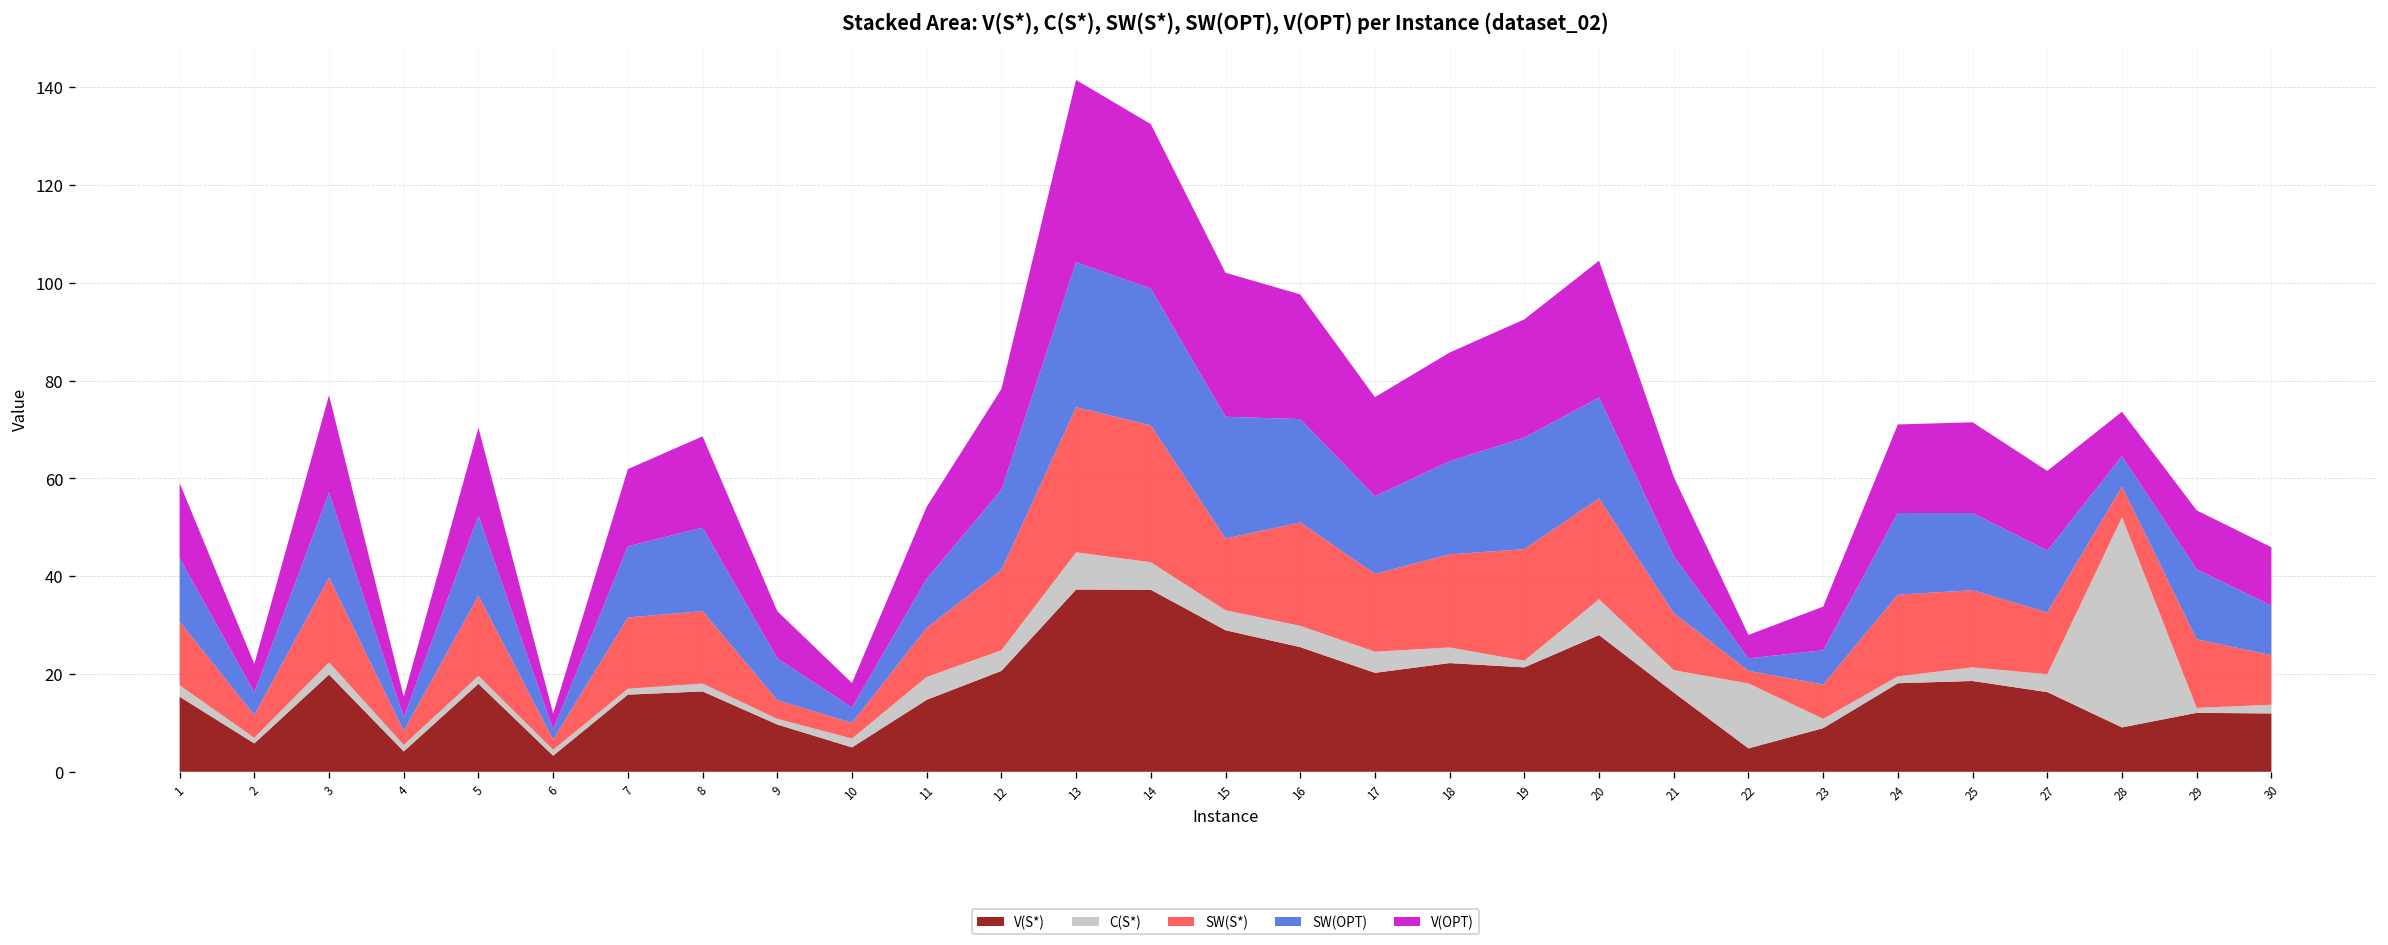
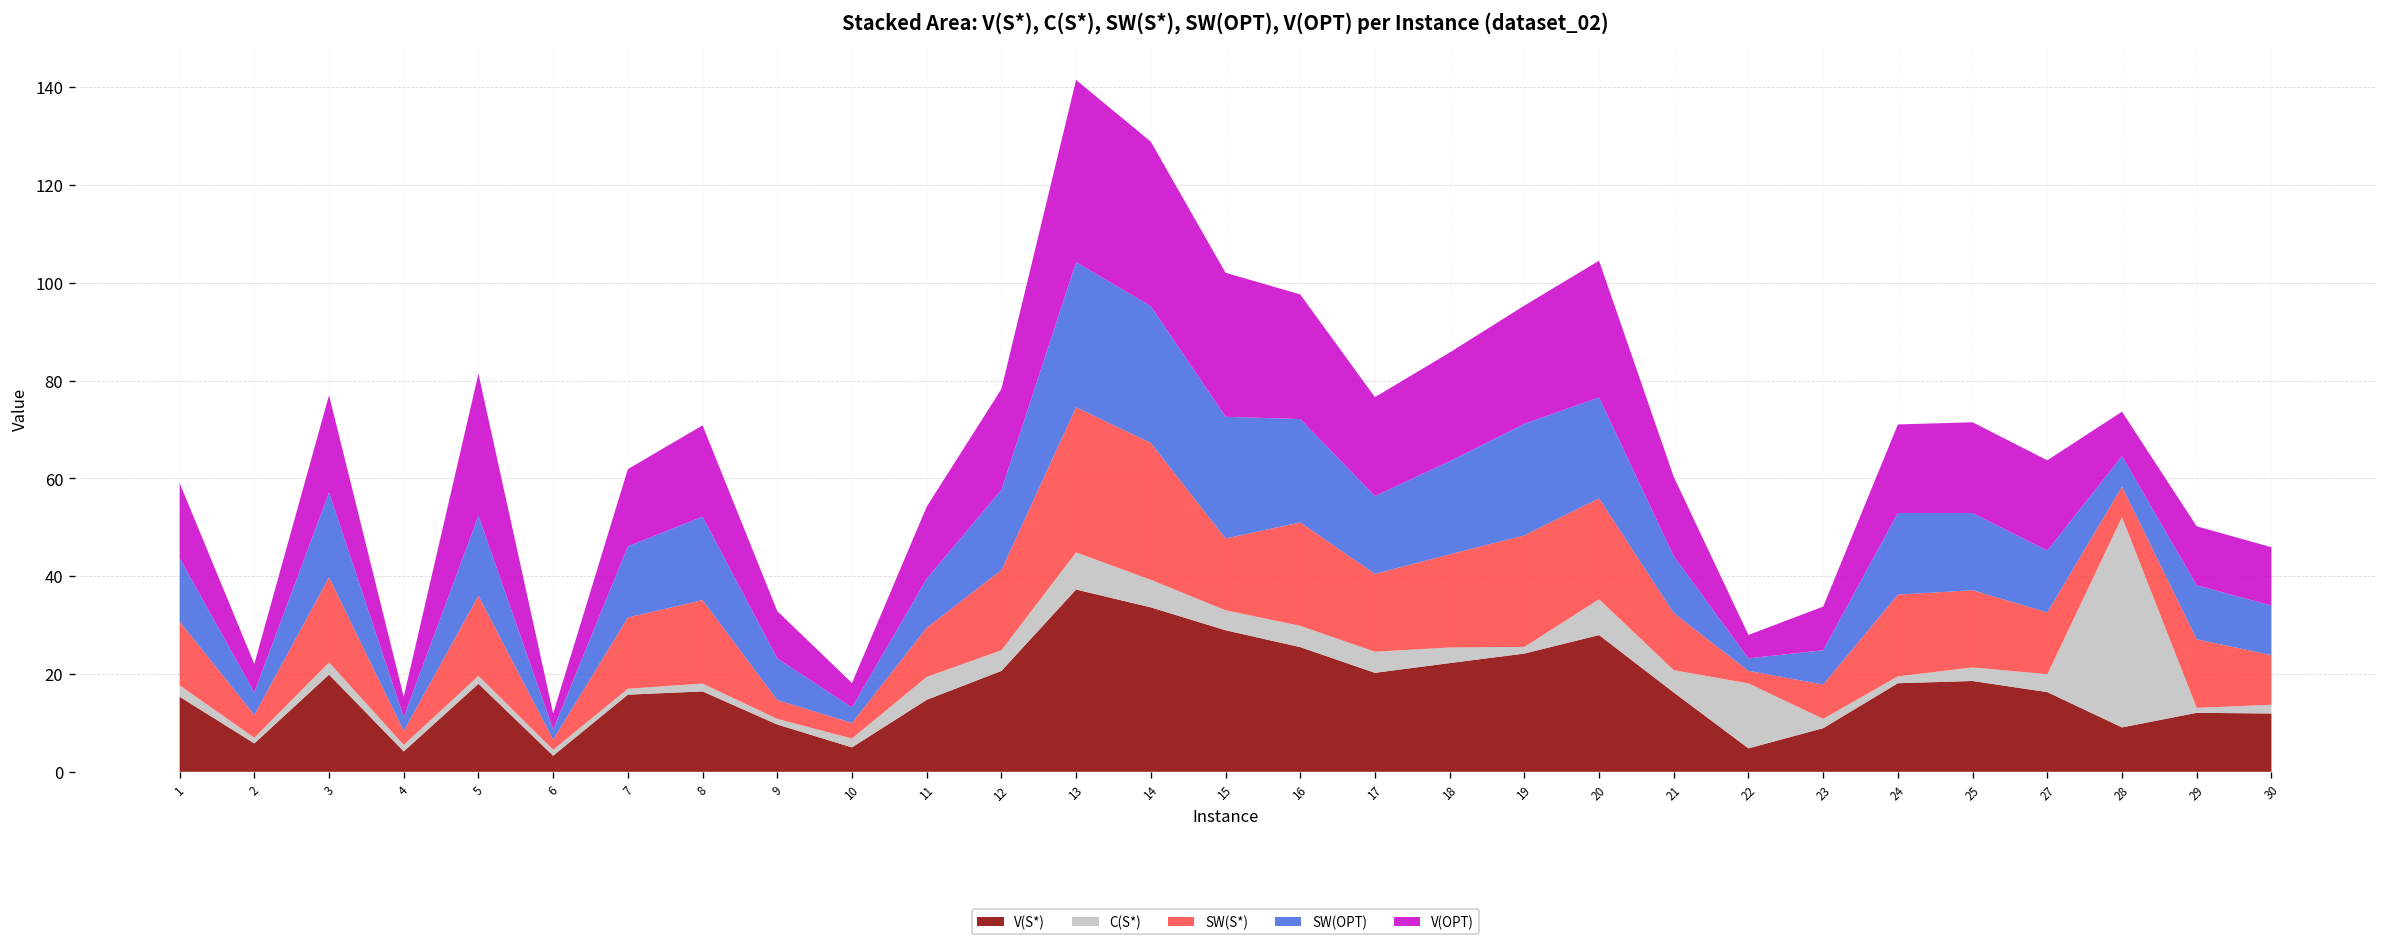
  {
    "V(S*)": {
      "1": 15,
      "2": 6,
      "3": 20,
      "4": 4,
      "5": 18,
      "6": 3,
      "7": 16,
      "8": 16,
      "9": 10,
      "10": 5,
      "11": 15,
      "12": 21,
      "13": 37,
-     "14": 37,
+     "14": 34,
      "15": 29,
      "16": 25,
      "17": 20,
      "18": 22,
-     "19": 21,
+     "19": 24,
      "20": 28,
      "21": 16,
      "22": 5,
      "23": 9,
      "24": 18,
      "25": 19,
      "27": 16,
      "28": 9,
      "29": 12,
      "30": 12
    },
    "C(S*)": {
      "1": 2,
      "2": 1,
      "3": 3,
      "4": 1,
      "5": 2,
      "6": 1,
      "7": 1,
      "8": 2,
      "9": 1,
      "10": 2,
      "11": 5,
      "12": 4,
      "13": 8,
      "14": 6,
      "15": 4,
      "16": 4,
      "17": 4,
      "18": 3,
      "19": 1,
      "20": 7,
      "21": 5,
      "22": 13,
      "23": 2,
      "24": 1,
      "25": 3,
      "27": 4,
      "28": 43,
      "29": 1,
      "30": 2
    },
    "SW(S*)": {
      "1": 13,
      "2": 5,
      "3": 17,
      "4": 3,
      "5": 16,
      "6": 2,
      "7": 15,
-     "8": 15,
+     "8": 17,
      "9": 4,
      "10": 3,
      "11": 10,
      "12": 16,
      "13": 30,
      "14": 28,
      "15": 15,
      "16": 21,
      "17": 16,
      "18": 19,
      "19": 23,
      "20": 21,
      "21": 12,
      "22": 3,
      "23": 7,
      "24": 17,
      "25": 16,
      "27": 13,
      "28": 6,
      "29": 14,
      "30": 10
    },
    "SW(OPT)": {
      "1": 13,
      "2": 5,
      "3": 17,
      "4": 3,
      "5": 16,
      "6": 2,
      "7": 15,
      "8": 17,
      "9": 9,
      "10": 3,
      "11": 10,
      "12": 16,
      "13": 30,
      "14": 28,
      "15": 25,
      "16": 21,
      "17": 16,
      "18": 19,
      "19": 23,
      "20": 21,
      "21": 12,
      "22": 3,
      "23": 7,
      "24": 17,
      "25": 16,
      "27": 13,
      "28": 6,
-     "29": 14,
+     "29": 11,
      "30": 10
    },
    "V(OPT)": {
      "1": 15,
      "2": 6,
      "3": 20,
      "4": 4,
-     "5": 18,
+     "5": 29,
      "6": 3,
      "7": 16,
      "8": 19,
      "9": 10,
      "10": 5,
      "11": 15,
      "12": 21,
      "13": 37,
      "14": 34,
      "15": 29,
      "16": 25,
      "17": 20,
      "18": 22,
      "19": 24,
      "20": 28,
      "21": 16,
      "22": 5,
      "23": 9,
      "24": 18,
      "25": 19,
-     "27": 16,
+     "27": 18,
      "28": 9,
      "29": 12,
      "30": 12
    }
  }
